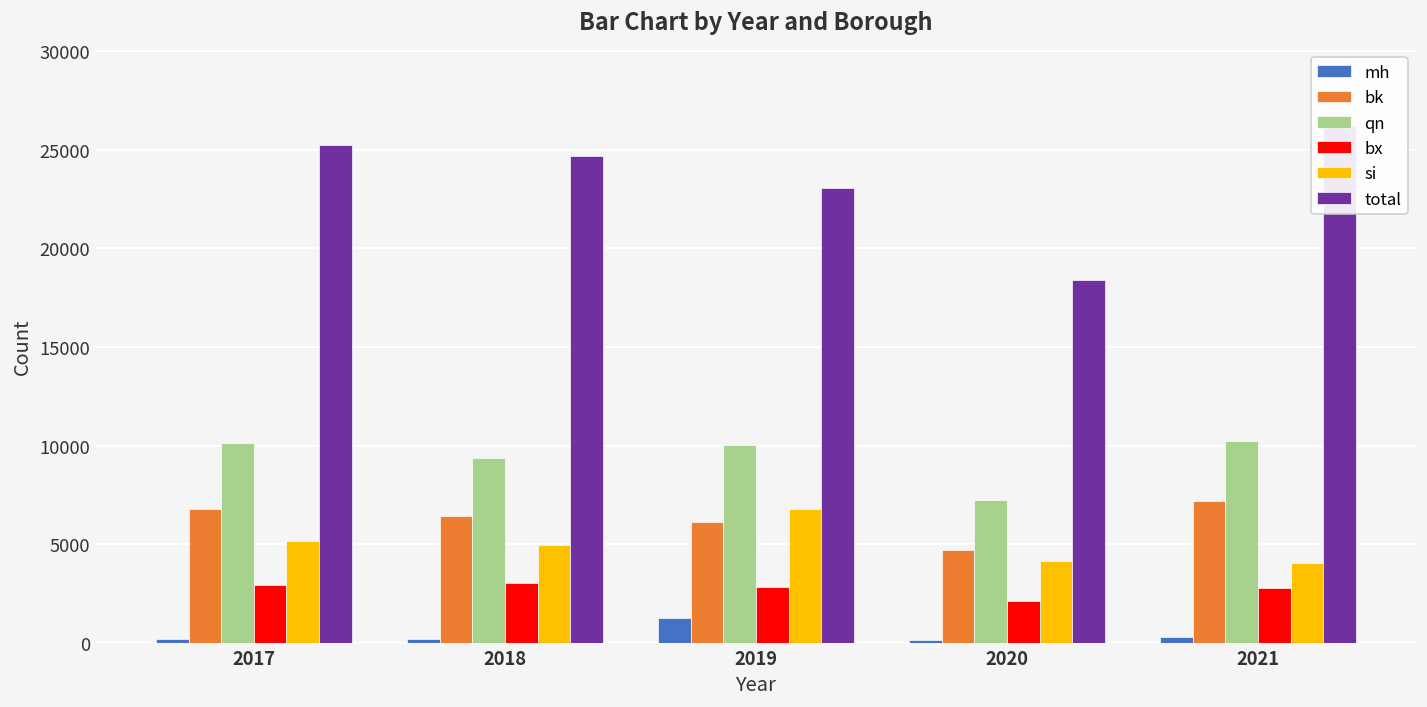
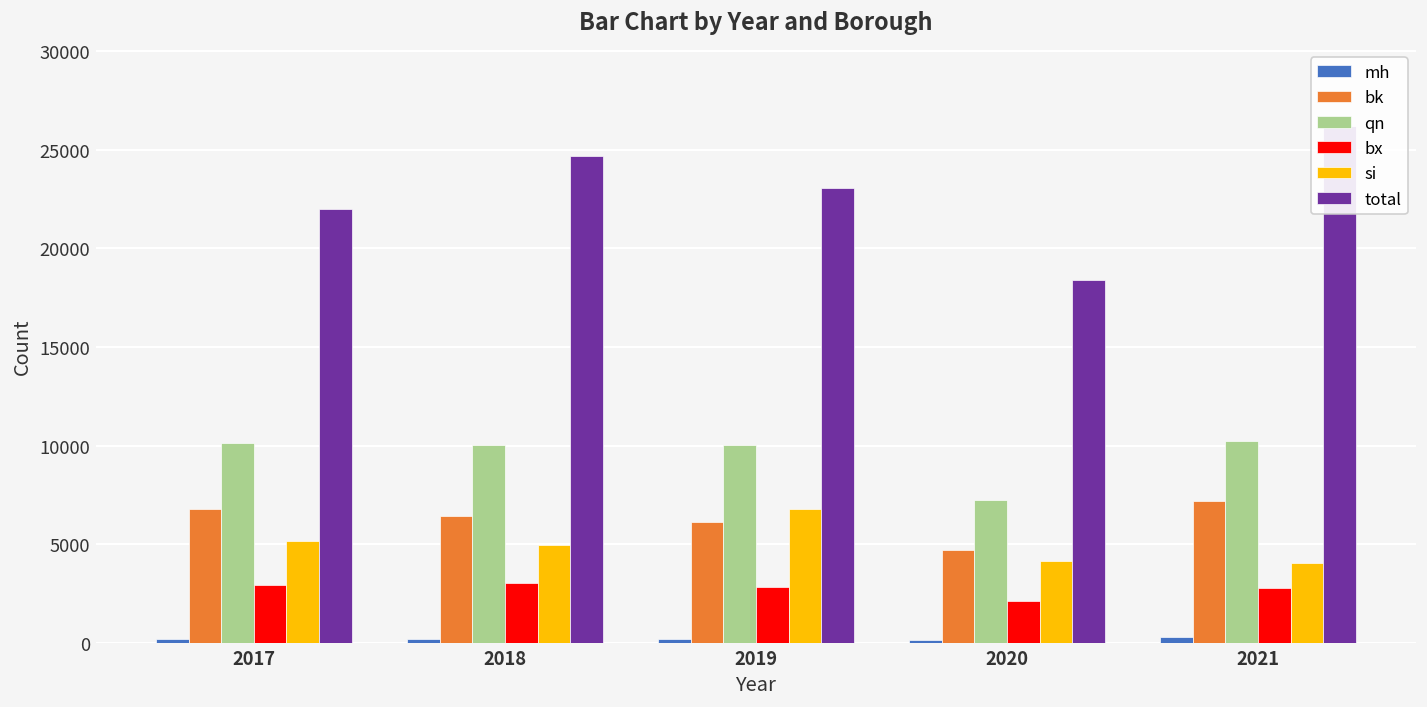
  {
    "mh": {
      "2017": 200,
      "2018": 200,
-     "2019": 1300,
+     "2019": 200,
      "2021": 300
    },
    "bk": {
      "2017": 6800,
      "2018": 6400,
      "2019": 6100,
      "2020": 4700,
      "2021": 7200
    },
    "qn": {
      "2017": 10100,
-     "2018": 9400,
+     "2018": 10000,
      "2019": 10100,
      "2020": 7300,
      "2021": 10200
    },
    "bx": {
      "2017": 2900,
      "2018": 3000,
      "2019": 2800,
      "2020": 2100,
      "2021": 2800
    },
    "si": {
      "2017": 5200,
      "2018": 5000,
      "2019": 6800,
      "2020": 4100,
      "2021": 4000
    },
    "total": {
-     "2017": 25200,
+     "2017": 22000,
      "2018": 24700,
      "2019": 23000,
      "2020": 18400
    }
  }
